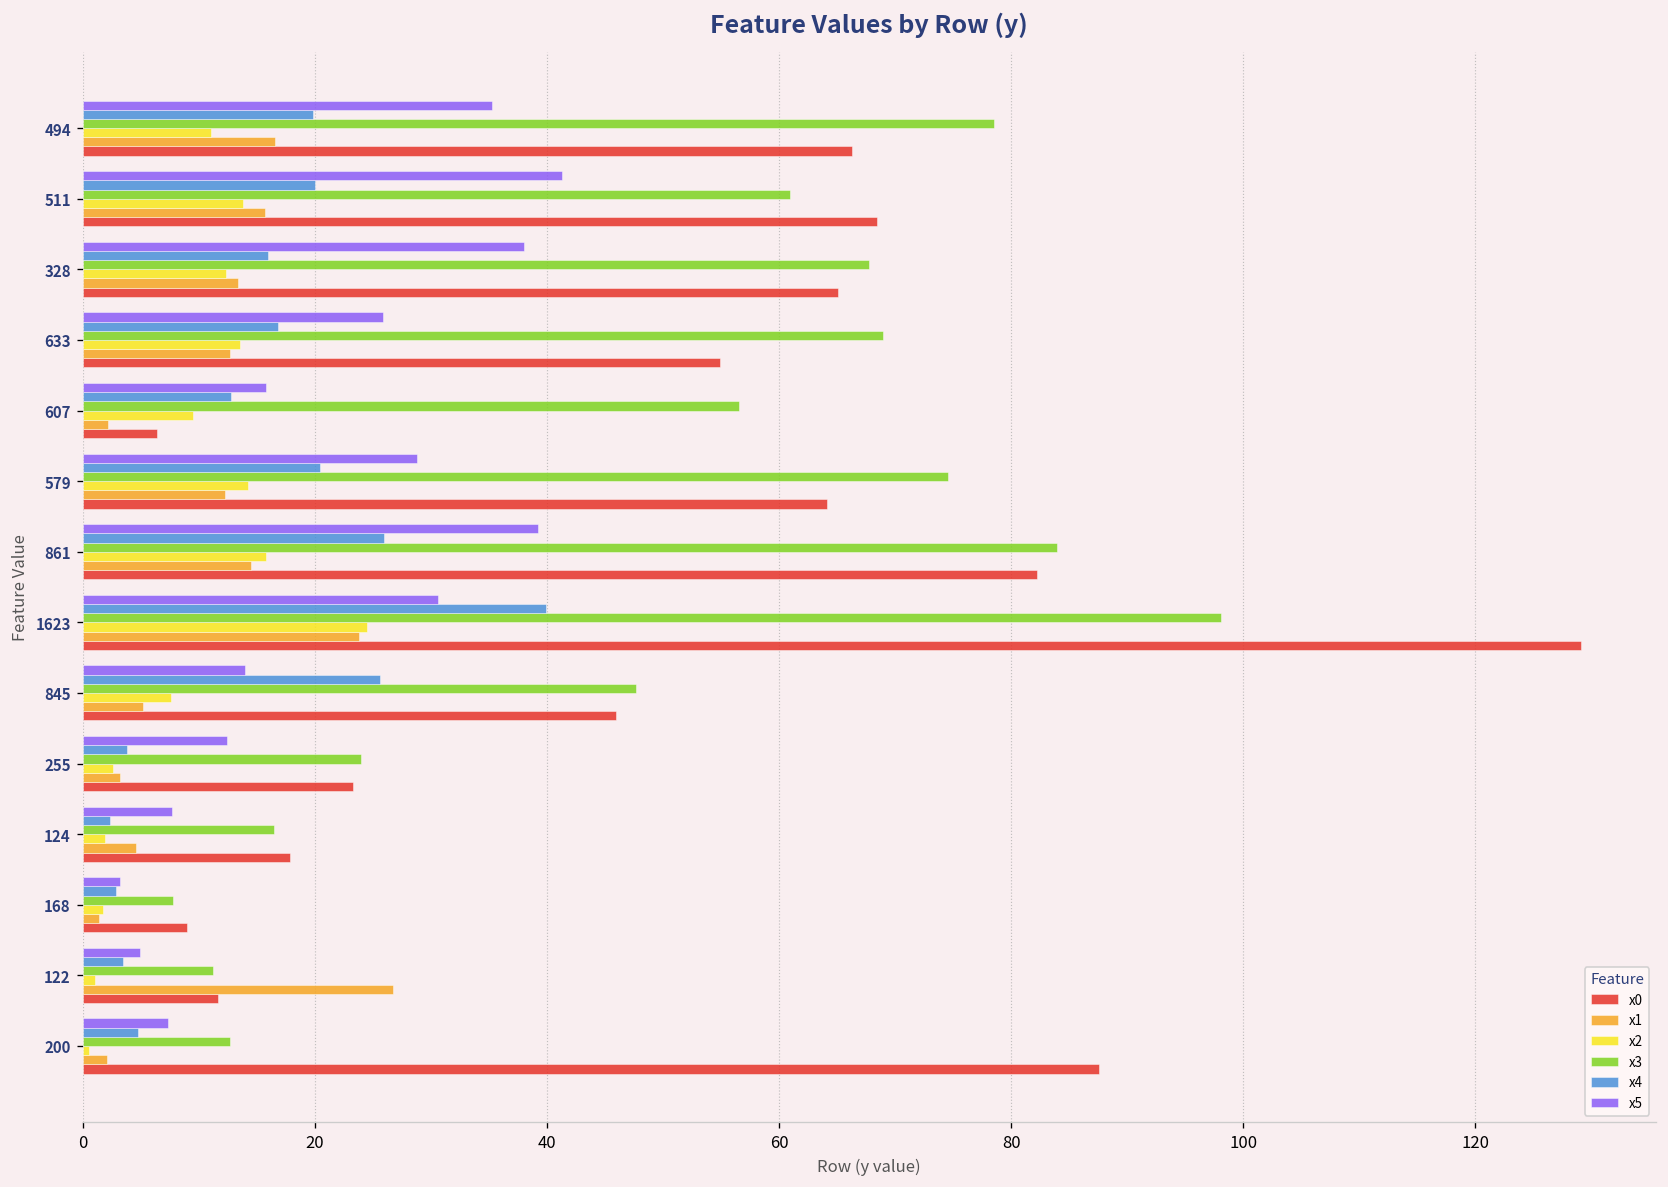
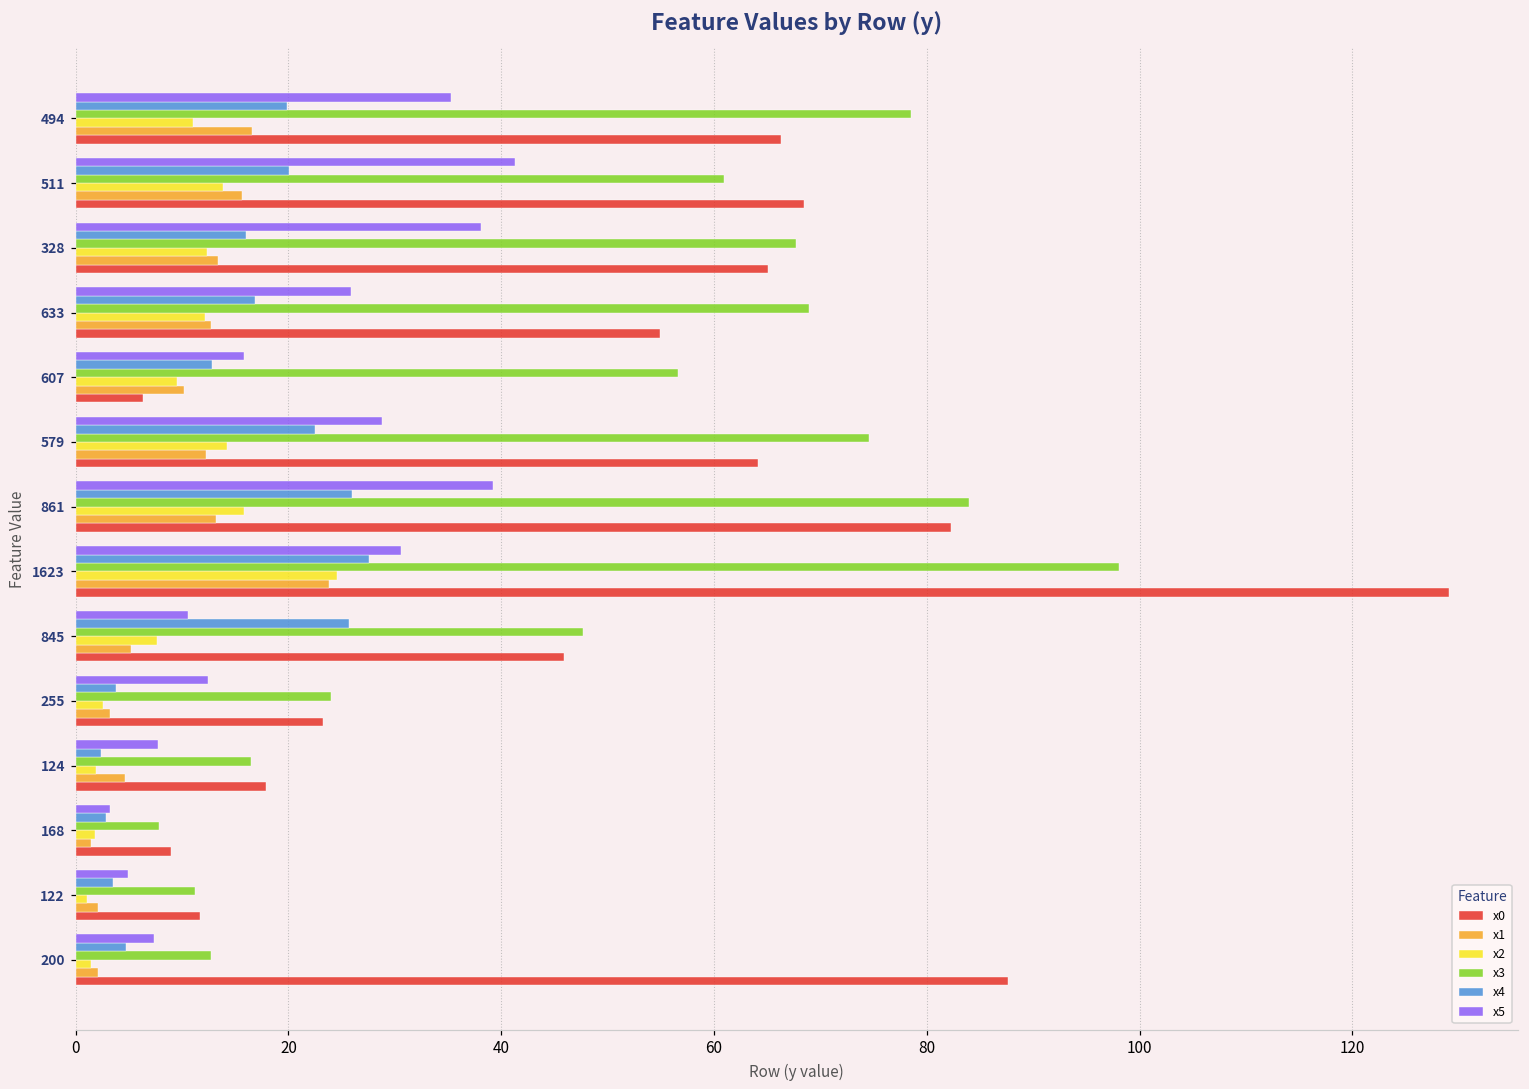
  {
    "x0": {
      "494": 66,
      "511": 68,
      "328": 65,
      "633": 55,
      "607": 6,
      "579": 64,
      "861": 82,
      "1623": 129,
      "845": 46,
      "255": 23,
      "124": 18,
      "168": 9,
      "122": 12,
      "200": 88
    },
    "x1": {
      "494": 17,
      "511": 16,
      "328": 13,
      "633": 13,
-     "607": 2,
+     "607": 10,
      "579": 12,
-     "861": 14,
+     "861": 13,
      "1623": 24,
      "845": 5,
      "255": 3,
      "124": 5,
      "168": 1,
-     "122": 27,
+     "122": 2,
      "200": 2
    },
    "x2": {
      "494": 11,
      "511": 14,
      "328": 12,
-     "633": 14,
+     "633": 12,
      "607": 10,
      "579": 14,
      "861": 16,
      "1623": 25,
      "845": 8,
      "255": 3,
      "124": 2,
      "168": 2,
      "122": 1,
-     "200": 0.6
+     "200": 1.5
    },
    "x3": {
      "494": 79,
      "511": 61,
      "328": 68,
      "633": 69,
      "607": 57,
      "579": 75,
      "861": 84,
      "1623": 98,
      "845": 48,
      "255": 24,
      "124": 17,
      "168": 8,
      "122": 11,
      "200": 13
    },
    "x4": {
      "494": 20,
      "511": 20,
      "328": 16,
      "633": 17,
      "607": 13,
-     "579": 20,
+     "579": 22,
      "861": 26,
-     "1623": 40,
+     "1623": 28,
      "845": 26,
      "255": 4,
      "124": 2,
      "168": 3,
      "122": 4,
      "200": 5
    },
    "x5": {
      "494": 35,
      "511": 41,
      "328": 38,
      "633": 26,
      "607": 16,
      "579": 29,
      "861": 39,
      "1623": 31,
-     "845": 14,
+     "845": 11,
      "255": 12,
      "124": 8,
      "168": 3,
      "122": 5,
      "200": 7
    }
  }
